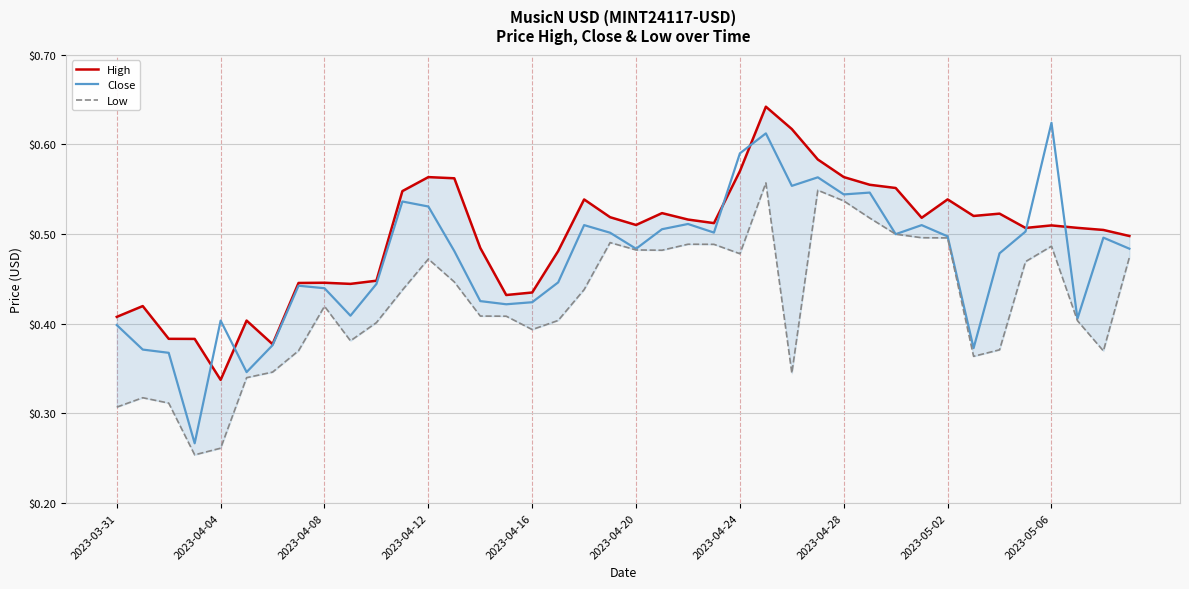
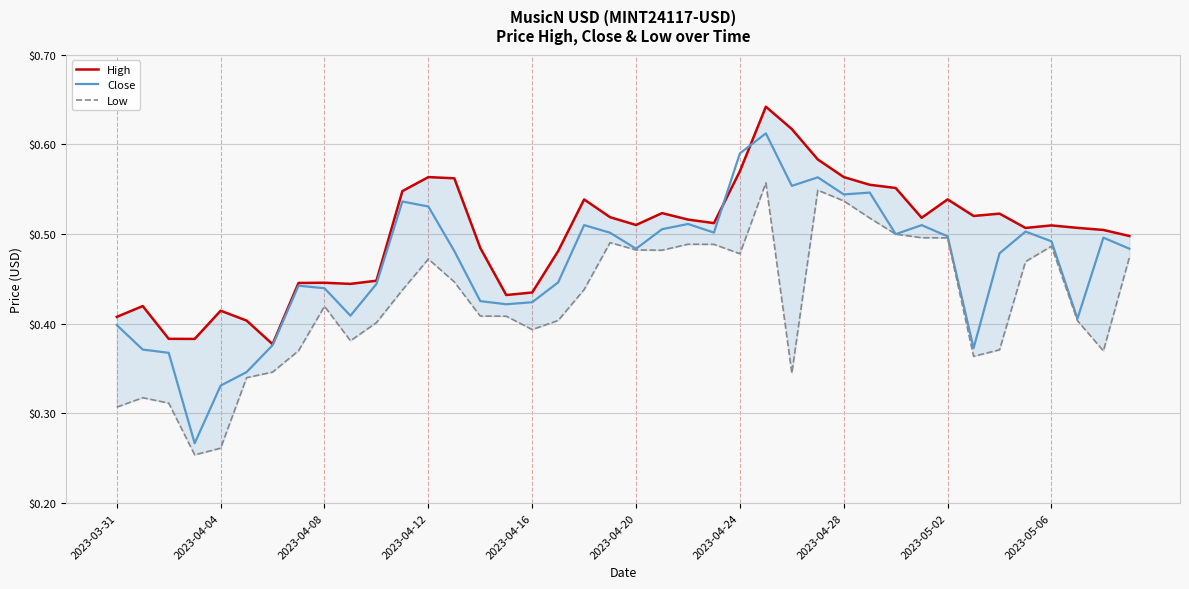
  {
    "High": {
      "2023-03-31": "$0.41",
-     "2023-04-04": "$0.34",
+     "2023-04-04": "$0.41",
      "2023-04-08": "$0.45",
      "2023-04-12": "$0.56",
      "2023-04-16": "$0.43",
      "2023-04-20": "$0.51",
      "2023-04-24": "$0.57",
      "2023-04-28": "$0.56",
      "2023-05-02": "$0.54",
      "2023-05-06": "$0.51"
    },
    "Close": {
      "2023-03-31": "$0.40",
-     "2023-04-04": "$0.40",
+     "2023-04-04": "$0.33",
      "2023-04-08": "$0.44",
      "2023-04-12": "$0.53",
      "2023-04-16": "$0.42",
      "2023-04-24": "$0.59",
      "2023-04-28": "$0.54",
-     "2023-05-06": "$0.62"
+     "2023-05-06": "$0.49"
    },
    "Low": {
      "2023-03-31": "$0.31",
      "2023-04-04": "$0.26",
      "2023-04-08": "$0.42",
      "2023-04-12": "$0.47",
      "2023-04-16": "$0.39",
      "2023-04-24": "$0.48",
      "2023-04-28": "$0.54",
      "2023-05-06": "$0.49"
    }
  }
